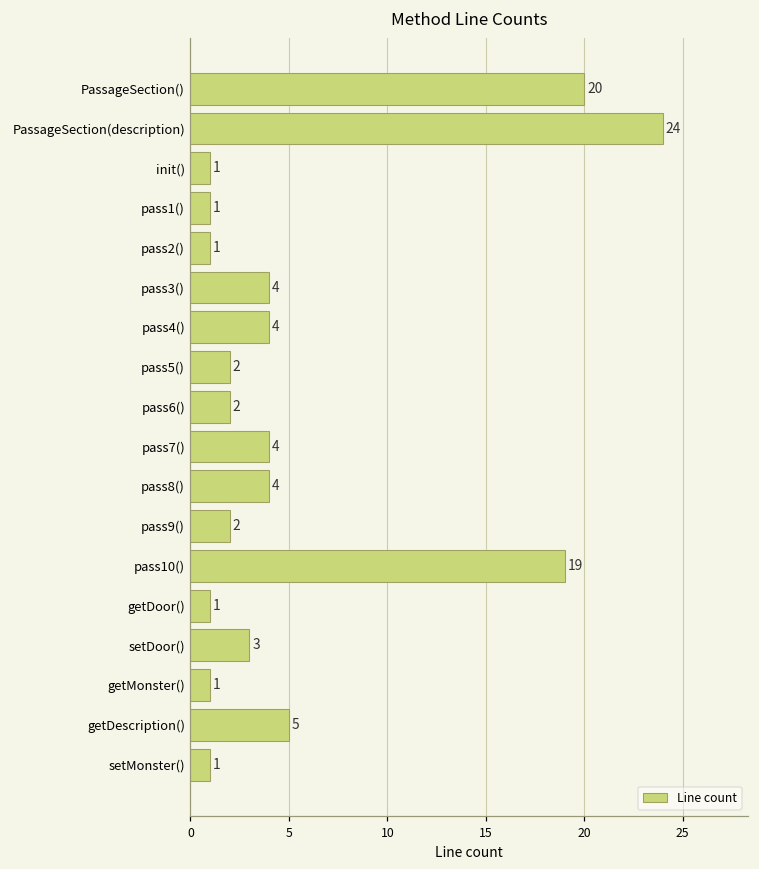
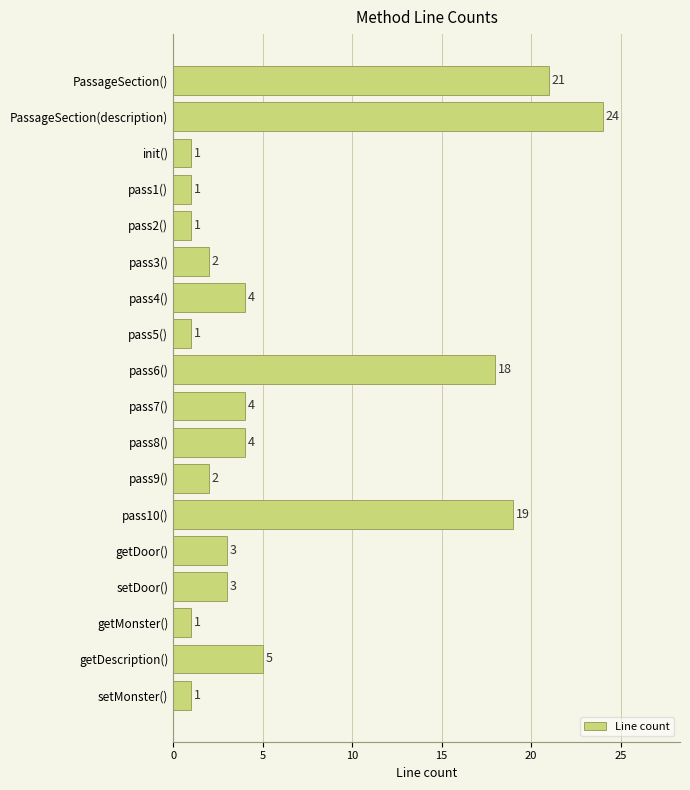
  {
-   "PassageSection()": 20,
+   "PassageSection()": 21,
    "PassageSection(description)": 24,
    "init()": 1,
    "pass1()": 1,
    "pass2()": 1,
-   "pass3()": 4,
+   "pass3()": 2,
    "pass4()": 4,
-   "pass5()": 2,
-   "pass6()": 2,
+   "pass5()": 1,
+   "pass6()": 18,
    "pass7()": 4,
    "pass8()": 4,
    "pass9()": 2,
    "pass10()": 19,
-   "getDoor()": 1,
+   "getDoor()": 3,
    "setDoor()": 3,
    "getMonster()": 1,
    "getDescription()": 5,
    "setMonster()": 1
  }
